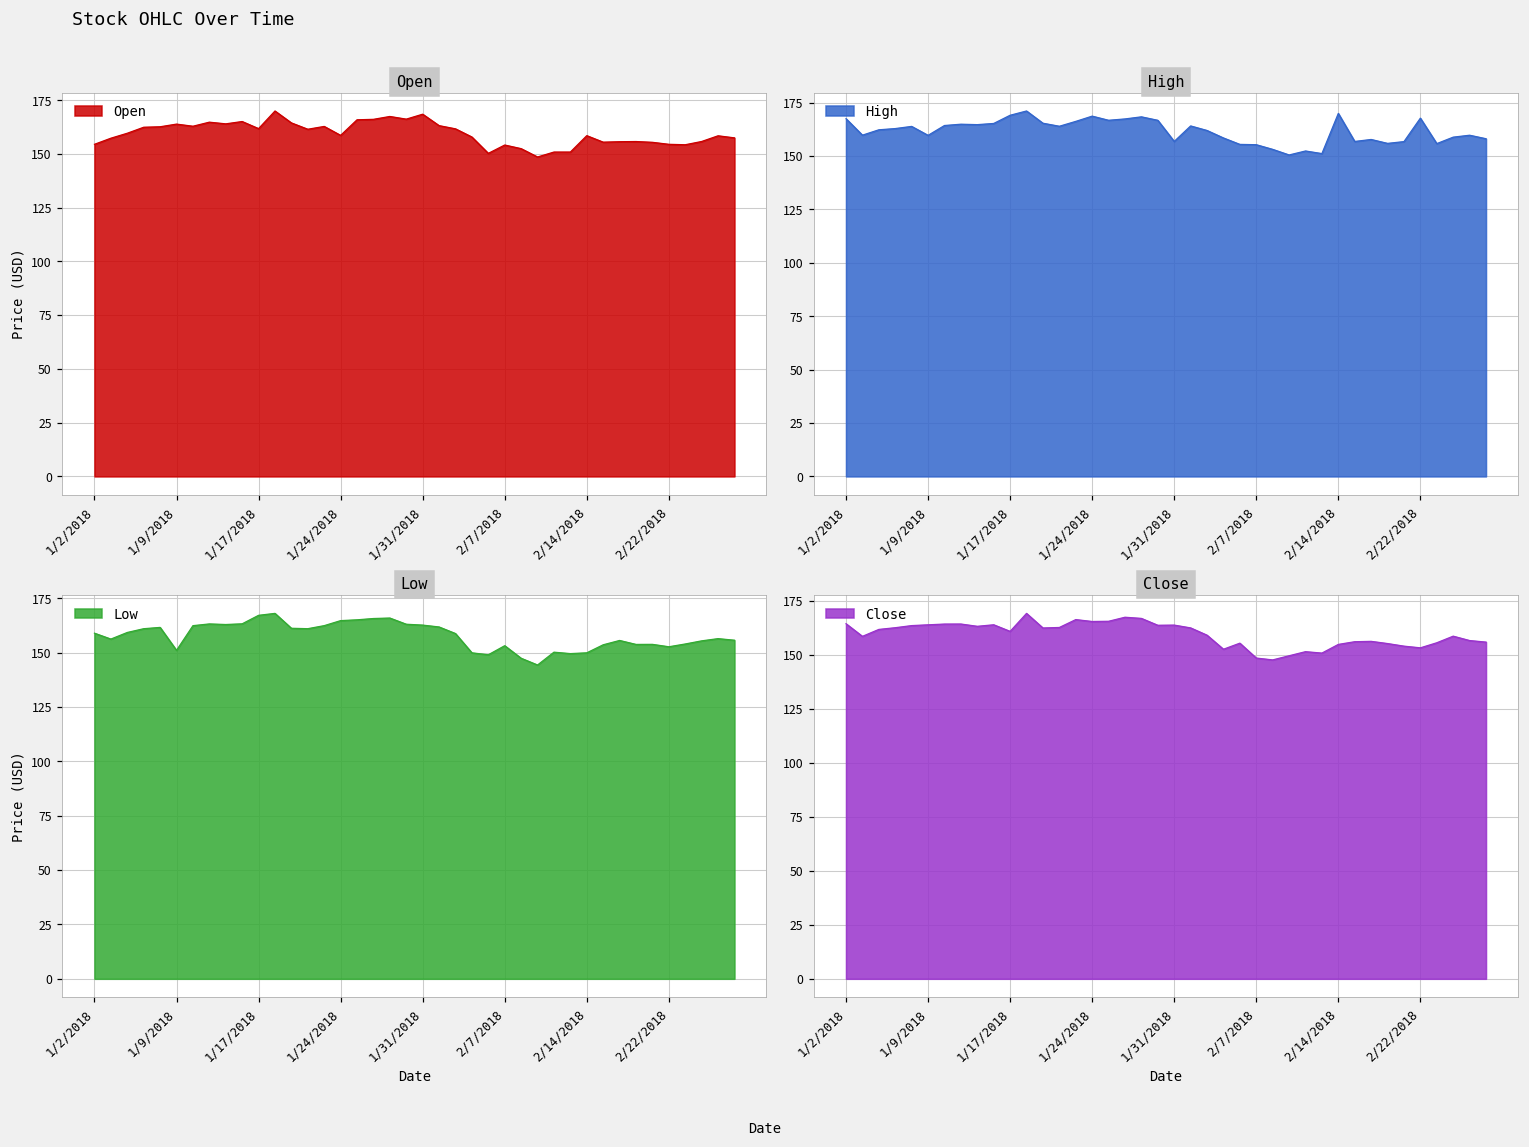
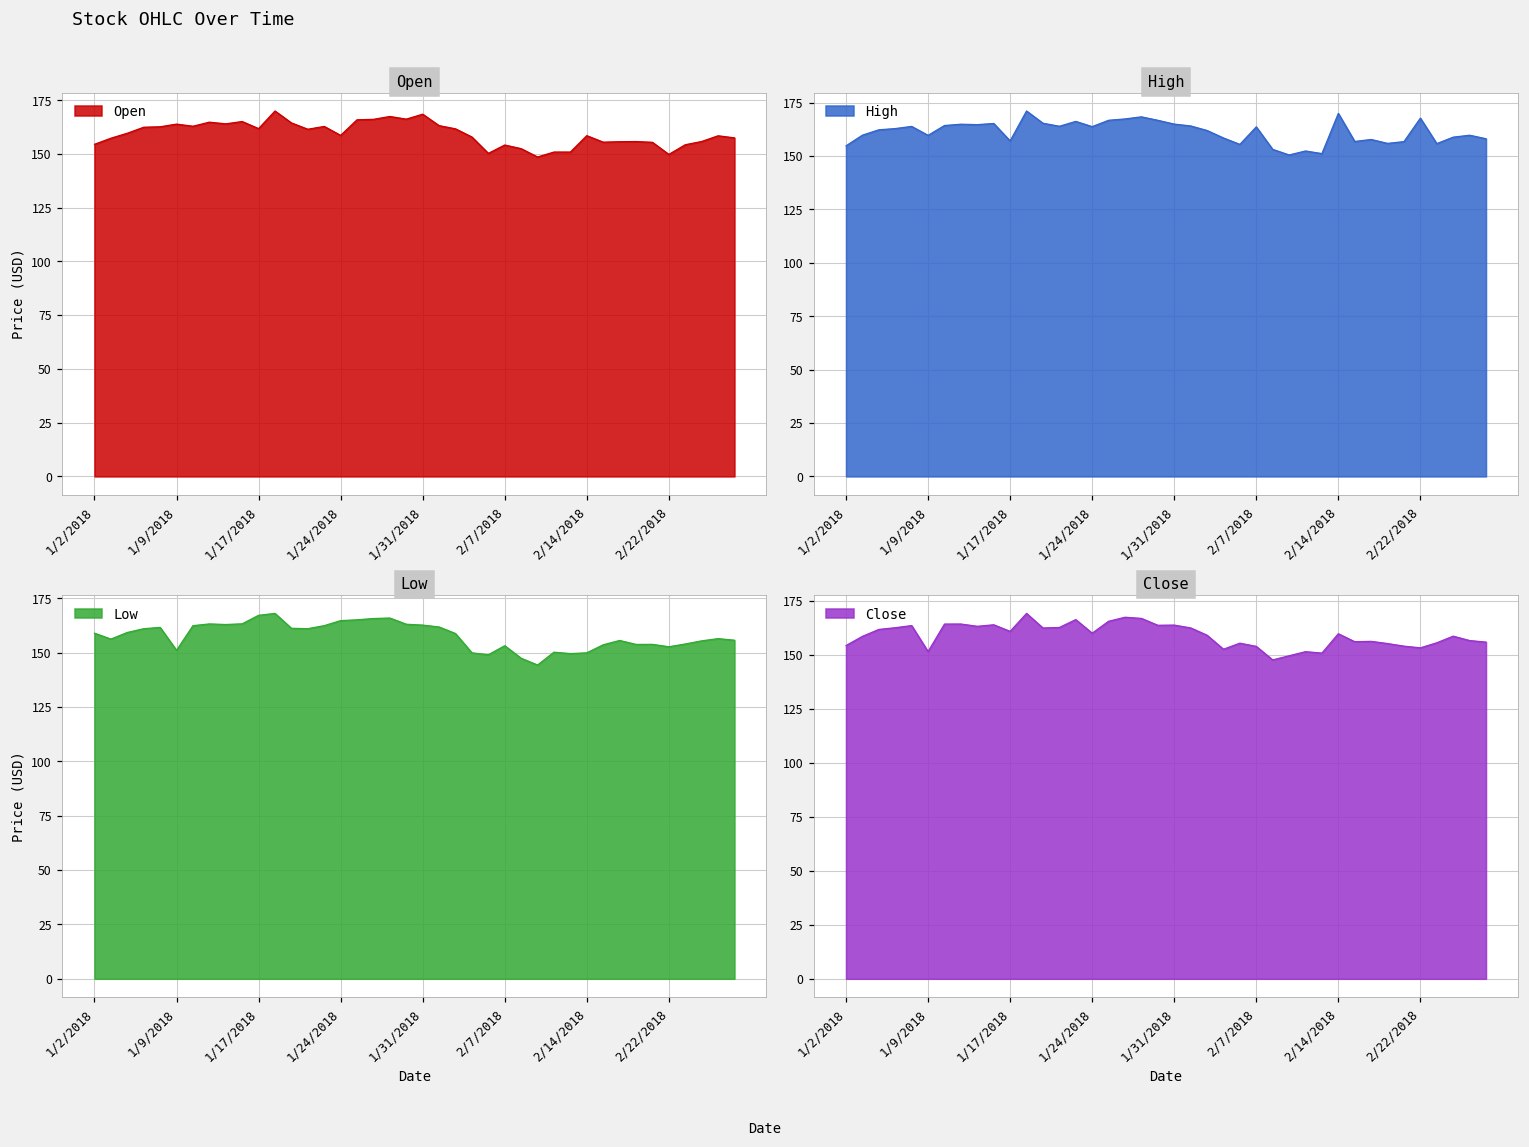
  {
    "Open": {
      "1/2/2018": 155,
      "1/9/2018": 164,
      "1/17/2018": 162,
      "1/24/2018": 159,
      "1/31/2018": 169,
      "2/7/2018": 154,
      "2/14/2018": 159,
-     "2/22/2018": 155
+     "2/22/2018": 150
    },
    "High": {
-     "1/2/2018": 168,
+     "1/2/2018": 155,
      "1/9/2018": 160,
-     "1/17/2018": 169,
-     "1/24/2018": 169,
-     "1/31/2018": 157,
-     "2/7/2018": 155,
+     "1/17/2018": 157,
+     "1/24/2018": 164,
+     "1/31/2018": 165,
+     "2/7/2018": 164,
      "2/14/2018": 170,
      "2/22/2018": 168
    },
    "Low": {
      "1/2/2018": 159,
      "1/9/2018": 151,
      "1/17/2018": 167,
      "1/24/2018": 165,
      "1/31/2018": 163,
      "2/7/2018": 153,
      "2/14/2018": 150,
      "2/22/2018": 153
    },
    "Close": {
-     "1/2/2018": 164,
-     "1/9/2018": 164,
+     "1/2/2018": 154,
+     "1/9/2018": 151,
      "1/17/2018": 161,
-     "1/24/2018": 165,
+     "1/24/2018": 160,
      "1/31/2018": 164,
-     "2/7/2018": 148,
-     "2/14/2018": 155,
+     "2/7/2018": 154,
+     "2/14/2018": 160,
      "2/22/2018": 153
    }
  }
